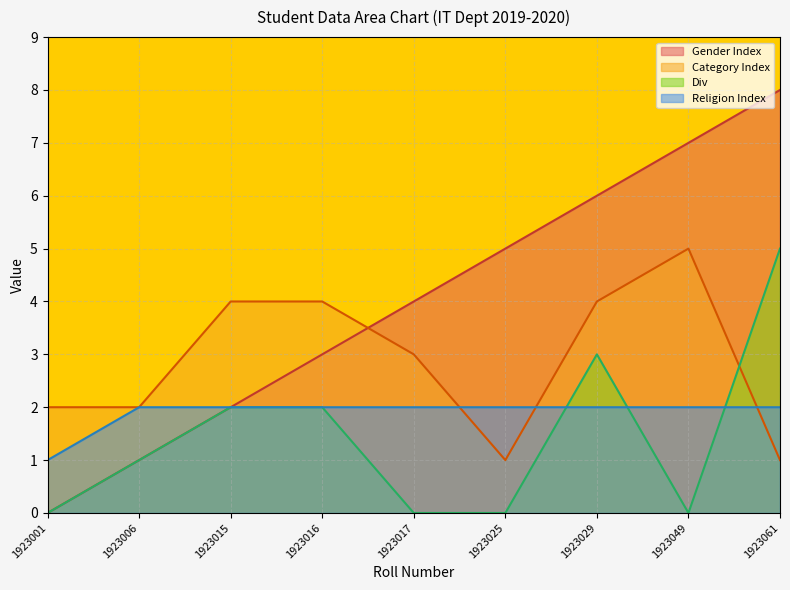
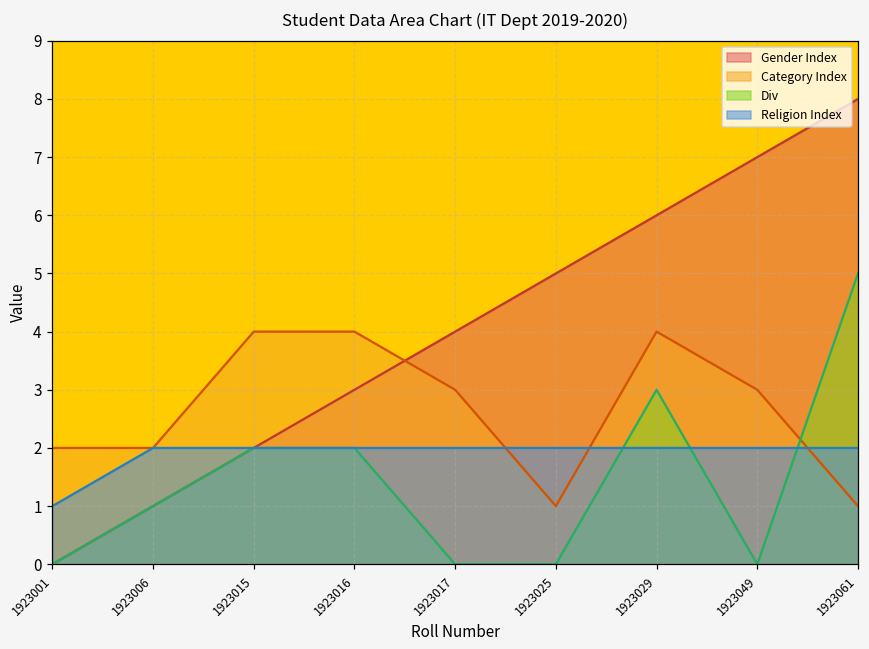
  {
    "Gender Index": {
      "1923016": 3,
      "1923017": 4,
      "1923025": 5,
      "1923029": 6,
      "1923049": 7,
      "1923061": 8
    },
    "Category Index": {
      "1923001": 2,
      "1923015": 4,
      "1923016": 4,
      "1923017": 3,
      "1923025": 1,
      "1923029": 4,
-     "1923049": 5,
+     "1923049": 3,
      "1923061": 1
    },
    "Div": {
      "1923017": 0,
      "1923025": 0,
      "1923029": 3,
      "1923049": 0,
      "1923061": 5
    },
    "Religion Index": {
      "1923001": 1,
      "1923017": 2,
      "1923025": 2,
      "1923029": 2,
      "1923049": 2,
      "1923061": 2
    }
  }
